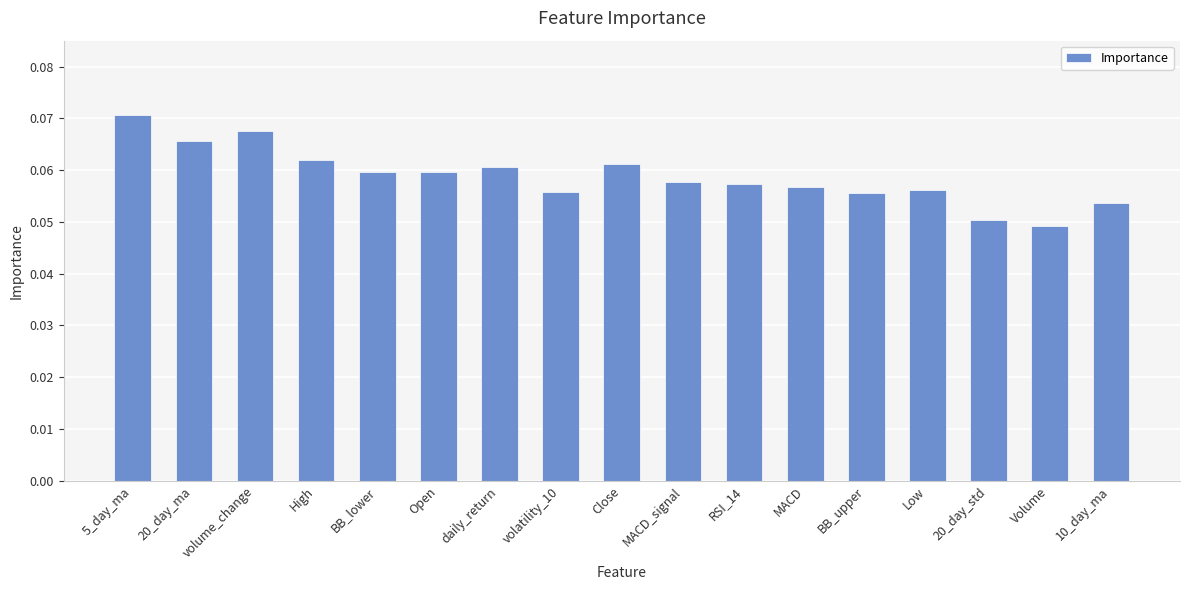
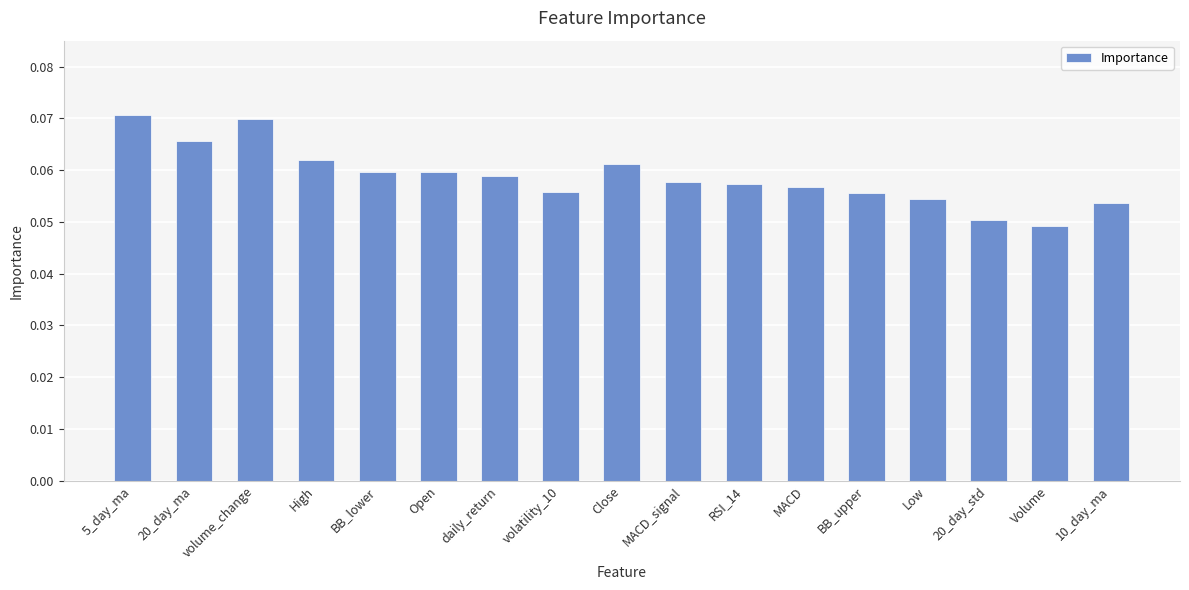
  {
    "5_day_ma": 0.071,
    "20_day_ma": 0.066,
-   "volume_change": 0.068,
+   "volume_change": 0.070,
    "High": 0.062,
    "BB_lower": 0.060,
    "Open": 0.060,
-   "daily_return": 0.061,
+   "daily_return": 0.059,
    "volatility_10": 0.056,
    "Close": 0.061,
    "MACD_signal": 0.058,
    "RSI_14": 0.057,
    "MACD": 0.057,
    "BB_upper": 0.056,
-   "Low": 0.056,
+   "Low": 0.054,
    "20_day_std": 0.050,
    "Volume": 0.049,
    "10_day_ma": 0.054
  }
